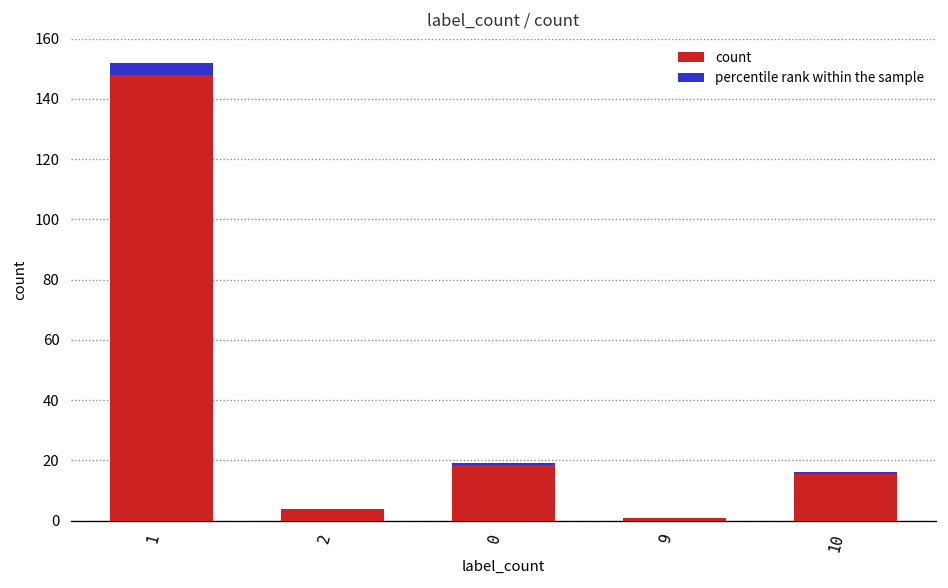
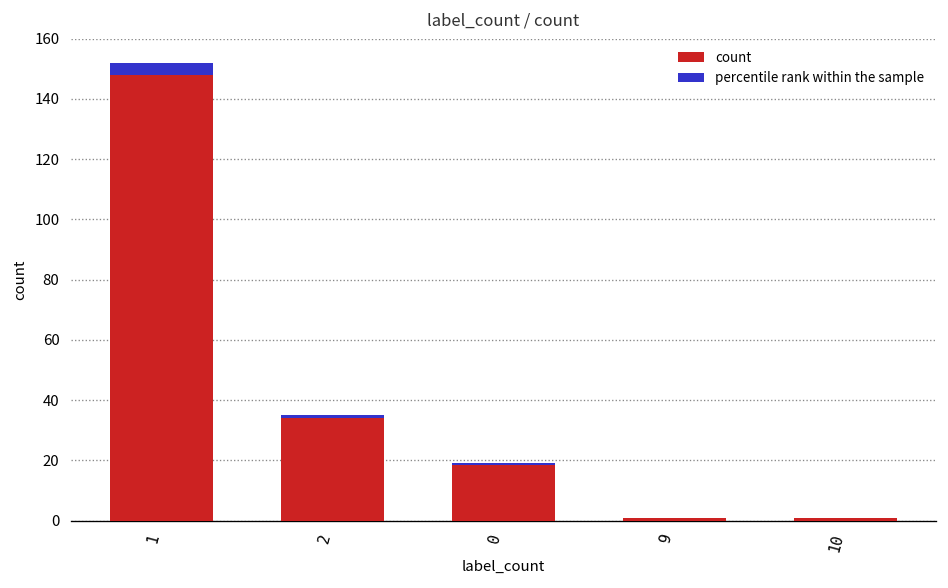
  {
    "count": {
      "1": 152,
-     "2": 4,
+     "2": 35,
      "0": 19,
      "9": 1,
-     "10": 16
+     "10": 1
    }
  }
